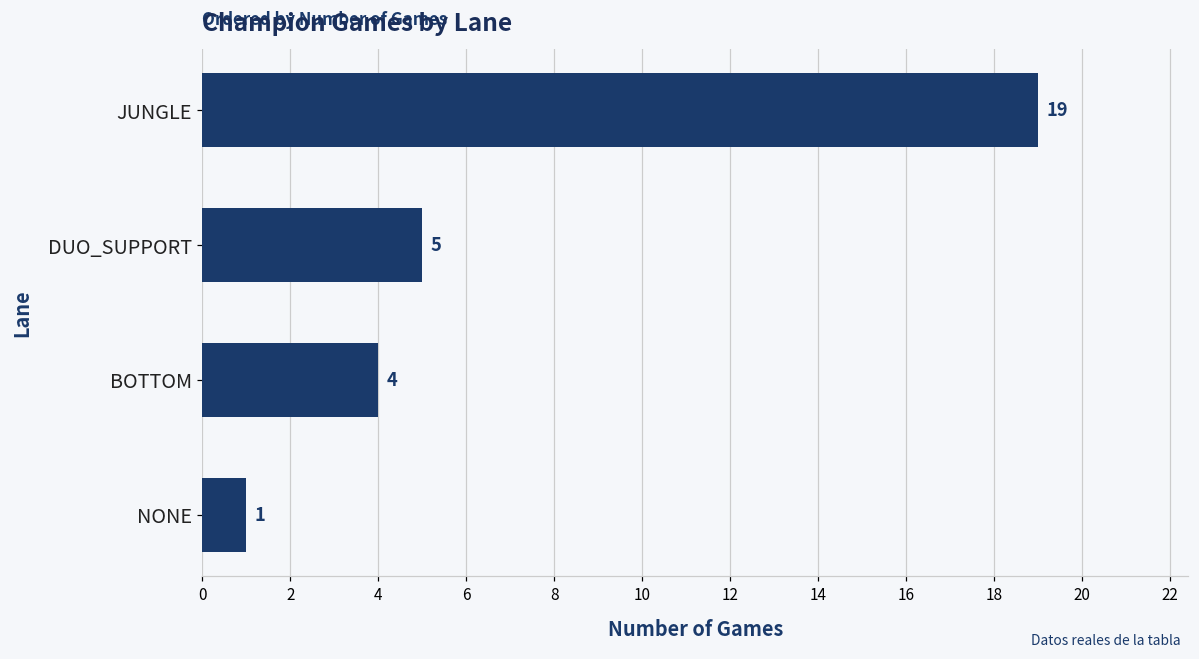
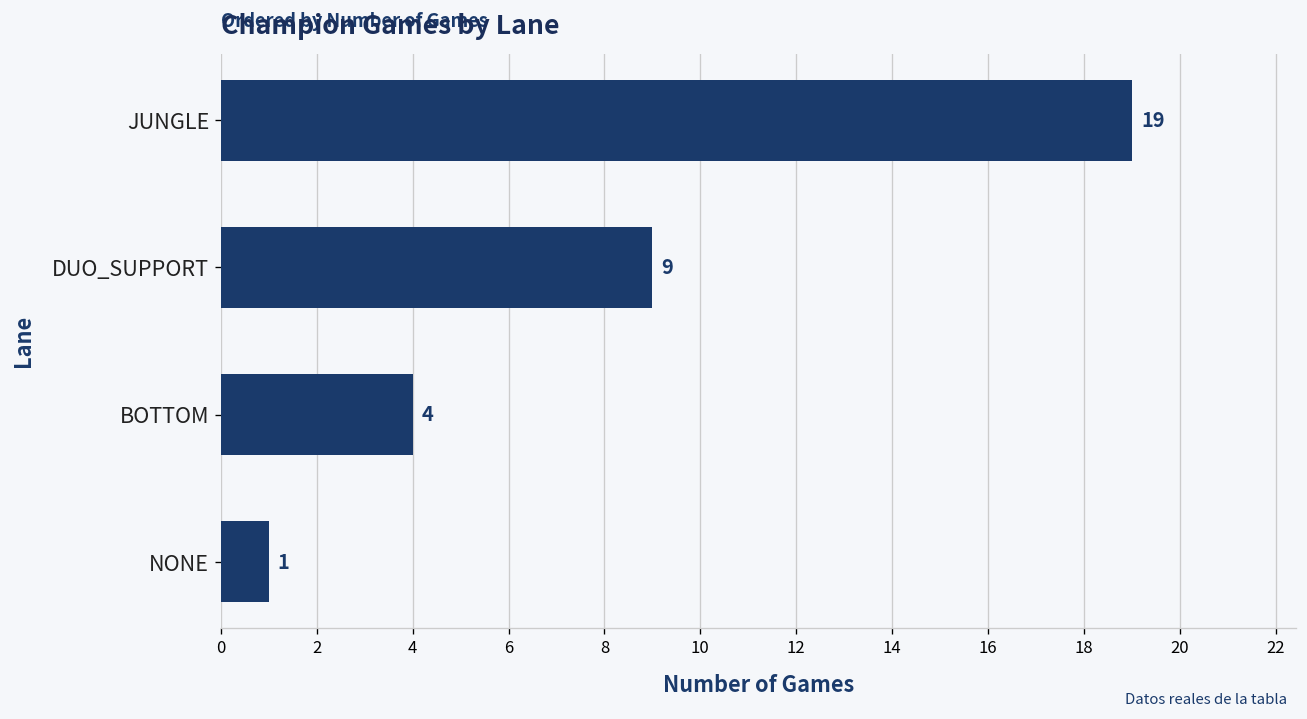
  {
    "JUNGLE": 19,
-   "DUO_SUPPORT": 5,
+   "DUO_SUPPORT": 9,
    "BOTTOM": 4,
    "NONE": 1
  }
